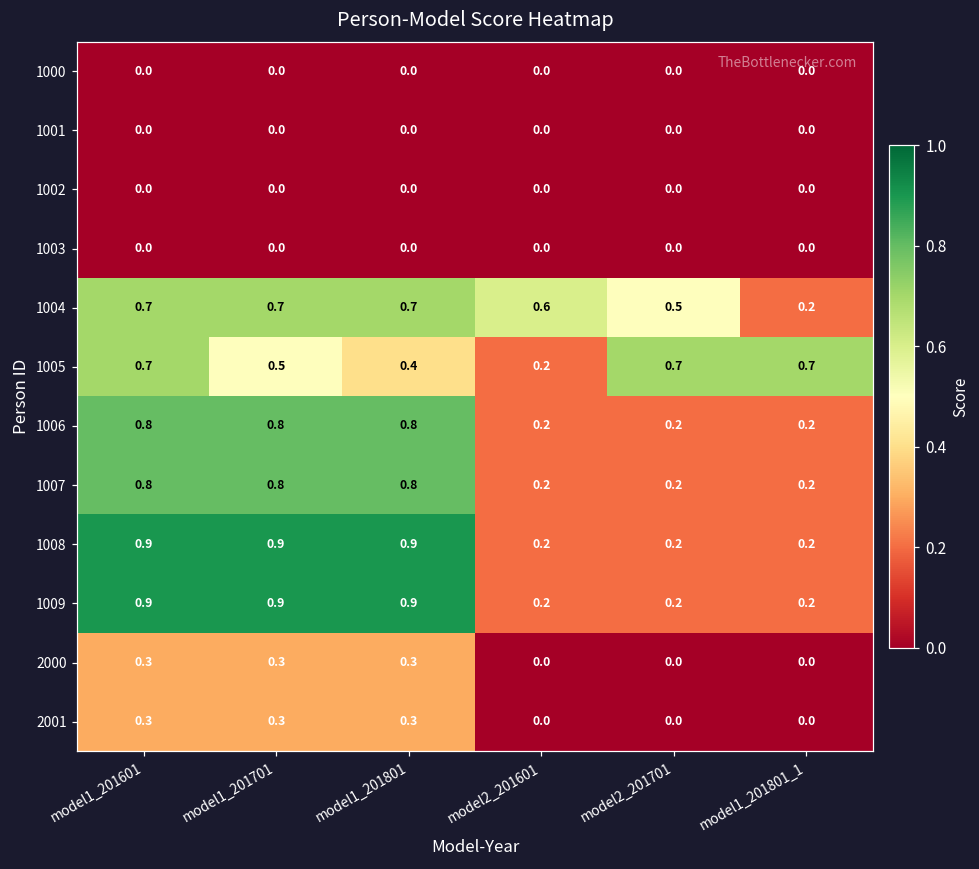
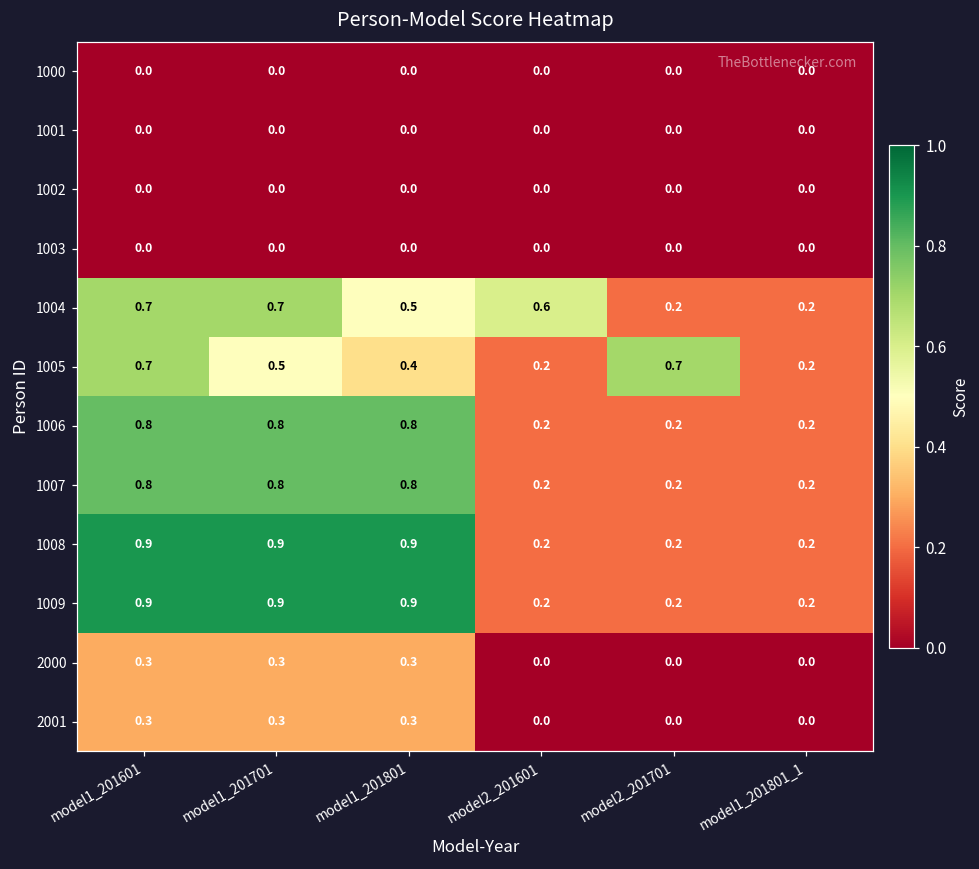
  {
    "1000": {
      "model1_201601": 0.0,
      "model1_201701": 0.0,
      "model1_201801": 0.0,
      "model2_201601": 0.0,
      "model2_201701": 0.0
    },
    "1001": {
      "model1_201601": 0.0,
      "model1_201701": 0.0,
      "model1_201801": 0.0,
      "model2_201601": 0.0,
      "model2_201701": 0.0,
      "model1_201801_1": 0.0
    },
    "1002": {
      "model1_201601": 0.0,
      "model1_201701": 0.0,
      "model1_201801": 0.0,
      "model2_201601": 0.0,
      "model2_201701": 0.0,
      "model1_201801_1": 0.0
    },
    "1003": {
      "model1_201601": 0.0,
      "model1_201701": 0.0,
      "model1_201801": 0.0,
      "model2_201601": 0.0,
      "model2_201701": 0.0,
      "model1_201801_1": 0.0
    },
    "1004": {
      "model1_201601": 0.7,
      "model1_201701": 0.7,
-     "model1_201801": 0.7,
+     "model1_201801": 0.5,
      "model2_201601": 0.6,
-     "model2_201701": 0.5,
+     "model2_201701": 0.2,
      "model1_201801_1": 0.2
    },
    "1005": {
      "model1_201601": 0.7,
      "model1_201701": 0.5,
      "model1_201801": 0.4,
      "model2_201601": 0.2,
      "model2_201701": 0.7,
-     "model1_201801_1": 0.7
+     "model1_201801_1": 0.2
    },
    "1006": {
      "model1_201601": 0.8,
      "model1_201701": 0.8,
      "model1_201801": 0.8,
      "model2_201601": 0.2,
      "model2_201701": 0.2,
      "model1_201801_1": 0.2
    },
    "1007": {
      "model1_201601": 0.8,
      "model1_201701": 0.8,
      "model1_201801": 0.8,
      "model2_201601": 0.2,
      "model2_201701": 0.2,
      "model1_201801_1": 0.2
    },
    "1008": {
      "model1_201601": 0.9,
      "model1_201701": 0.9,
      "model1_201801": 0.9,
      "model2_201601": 0.2,
      "model2_201701": 0.2,
      "model1_201801_1": 0.2
    },
    "1009": {
      "model1_201601": 0.9,
      "model1_201701": 0.9,
      "model1_201801": 0.9,
      "model2_201601": 0.2,
      "model2_201701": 0.2,
      "model1_201801_1": 0.2
    },
    "2000": {
      "model1_201601": 0.3,
      "model1_201701": 0.3,
      "model1_201801": 0.3,
      "model2_201601": 0.0,
      "model2_201701": 0.0,
      "model1_201801_1": 0.0
    },
    "2001": {
      "model1_201601": 0.3,
      "model1_201701": 0.3,
      "model1_201801": 0.3,
      "model2_201601": 0.0,
      "model2_201701": 0.0,
      "model1_201801_1": 0.0
    }
  }
